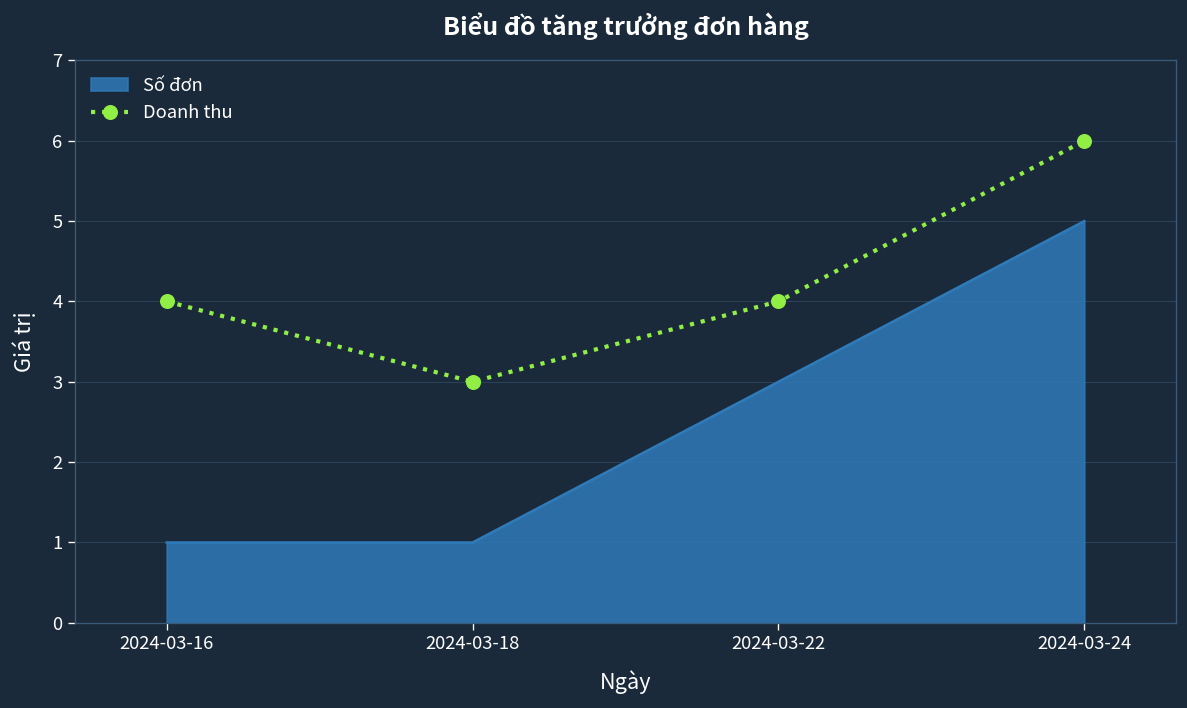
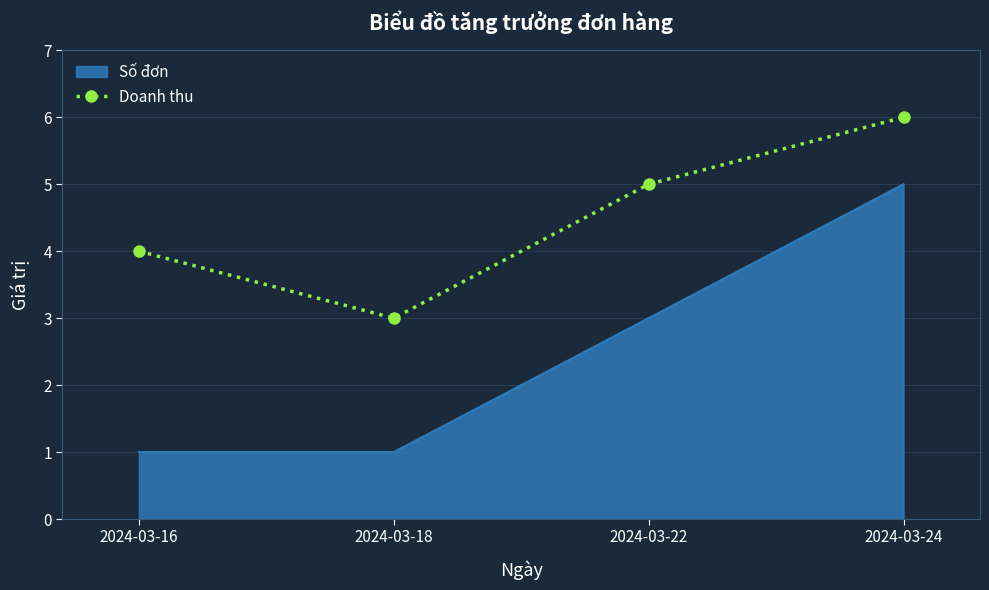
  {
    "Số đơn": {
      "2024-03-16": 1,
      "2024-03-18": 1,
      "2024-03-22": 3,
      "2024-03-24": 5
    },
    "Doanh thu": {
      "2024-03-16": 4,
      "2024-03-18": 3,
-     "2024-03-22": 4,
+     "2024-03-22": 5,
      "2024-03-24": 6
    }
  }
